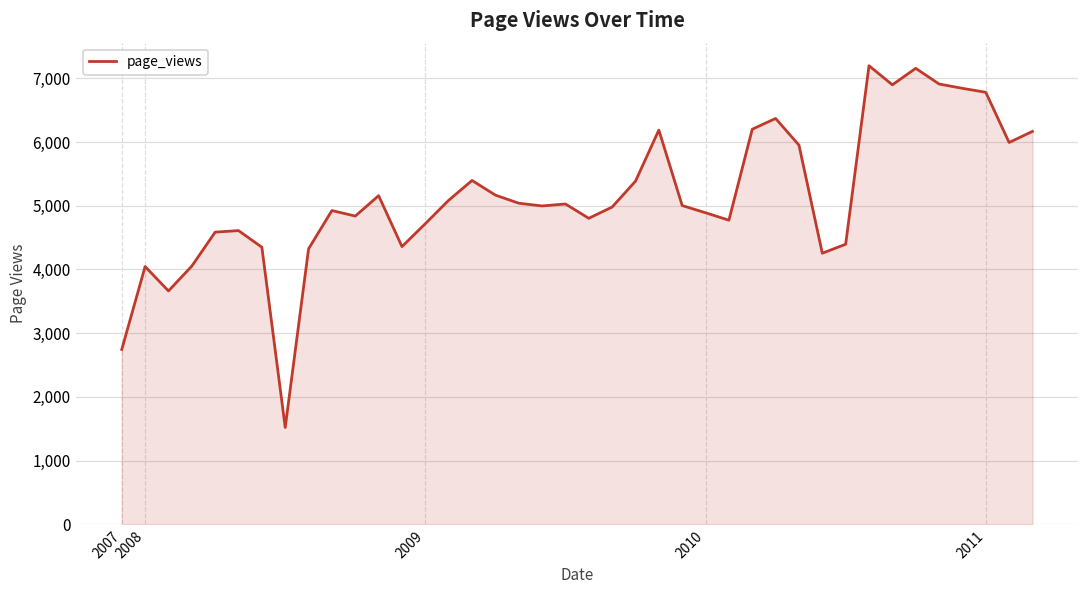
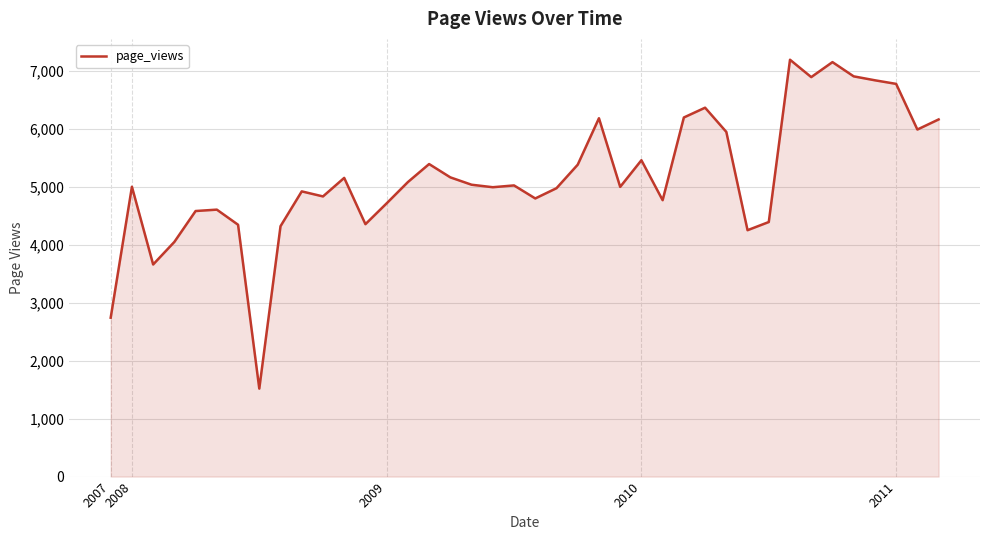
  {
    "2007": "2,700",
-   "2008": "4,000",
+   "2008": "5,000",
    "2009": "4,700",
-   "2010": "4,900",
+   "2010": "5,500",
    "2011": "6,800"
  }
